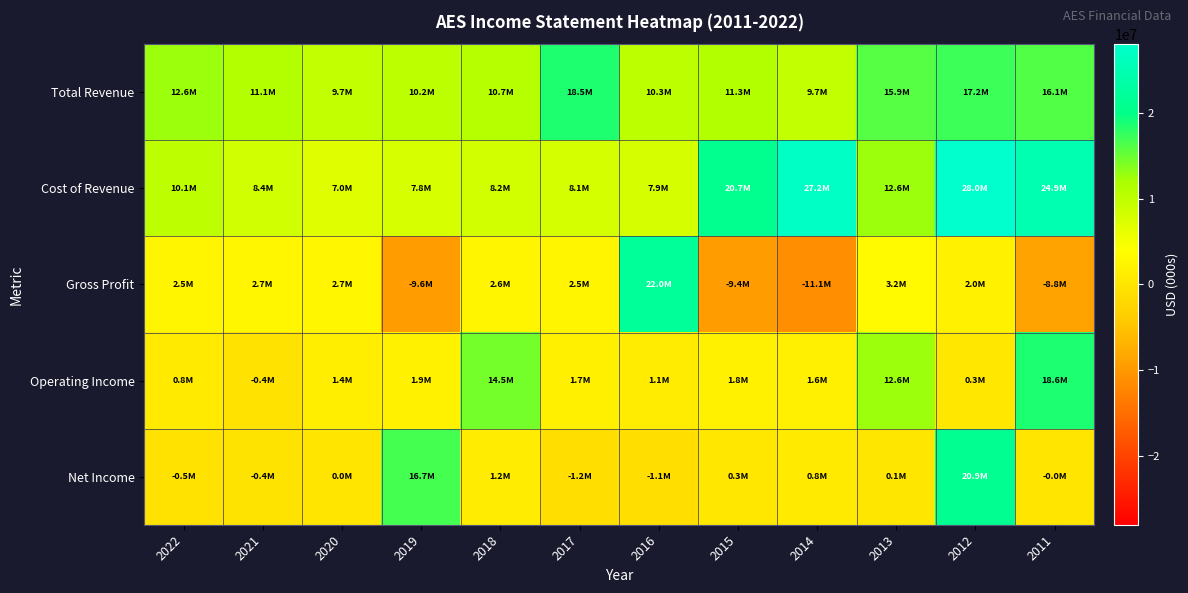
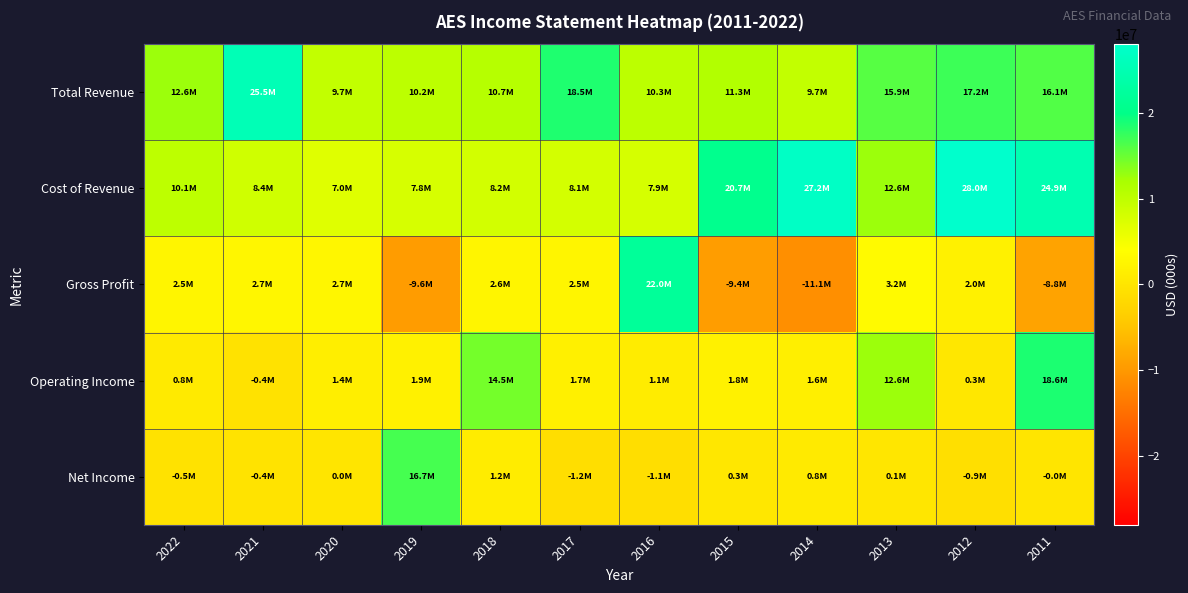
  {
    "Total Revenue": {
      "2022": "12.6M",
-     "2021": "11.1M",
+     "2021": "25.5M",
      "2020": "9.7M",
      "2019": "10.2M",
      "2018": "10.7M",
      "2017": "18.5M",
      "2016": "10.3M",
      "2015": "11.3M",
      "2014": "9.7M",
      "2013": "15.9M",
      "2012": "17.2M",
      "2011": "16.1M"
    },
    "Cost of Revenue": {
      "2022": "10.1M",
      "2021": "8.4M",
      "2020": "7.0M",
      "2019": "7.8M",
      "2018": "8.2M",
      "2017": "8.1M",
      "2016": "7.9M",
      "2015": "20.7M",
      "2014": "27.2M",
      "2013": "12.6M",
      "2012": "28.0M",
      "2011": "24.9M"
    },
    "Gross Profit": {
      "2022": "2.5M",
      "2021": "2.7M",
      "2020": "2.7M",
      "2019": "-9.6M",
      "2018": "2.6M",
      "2017": "2.5M",
      "2016": "22.0M",
      "2015": "-9.4M",
      "2014": "-11.1M",
      "2013": "3.2M",
      "2012": "2.0M",
      "2011": "-8.8M"
    },
    "Operating Income": {
      "2022": "0.8M",
      "2021": "-0.4M",
      "2020": "1.4M",
      "2019": "1.9M",
      "2018": "14.5M",
      "2017": "1.7M",
      "2016": "1.1M",
      "2015": "1.8M",
      "2014": "1.6M",
      "2013": "12.6M",
      "2012": "0.3M",
      "2011": "18.6M"
    },
    "Net Income": {
      "2022": "-0.5M",
      "2021": "-0.4M",
      "2020": "0.0M",
      "2019": "16.7M",
      "2018": "1.2M",
      "2017": "-1.2M",
      "2016": "-1.1M",
      "2015": "0.3M",
      "2014": "0.8M",
      "2013": "0.1M",
-     "2012": "20.9M",
+     "2012": "-0.9M",
      "2011": "-0.0M"
    }
  }
